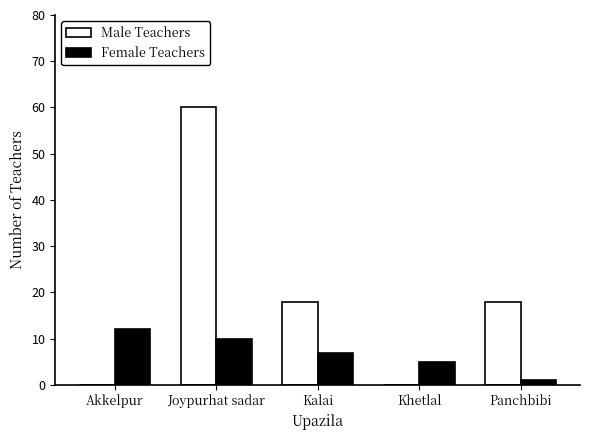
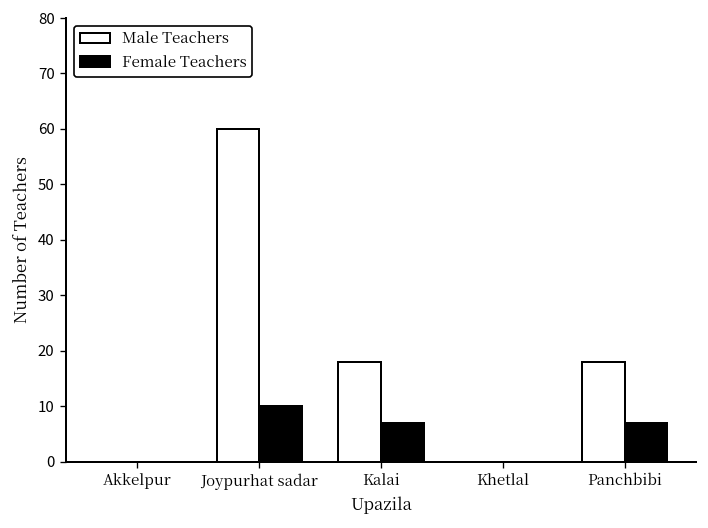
  {
    "Male Teachers": {
      "Akkelpur": 0,
      "Joypurhat sadar": 60,
      "Kalai": 18,
      "Khetlal": 0,
      "Panchbibi": 18
    },
    "Female Teachers": {
-     "Akkelpur": 12,
+     "Akkelpur": 0,
      "Joypurhat sadar": 10,
      "Kalai": 7,
-     "Khetlal": 5,
-     "Panchbibi": 1
+     "Khetlal": 0,
+     "Panchbibi": 7
    }
  }
